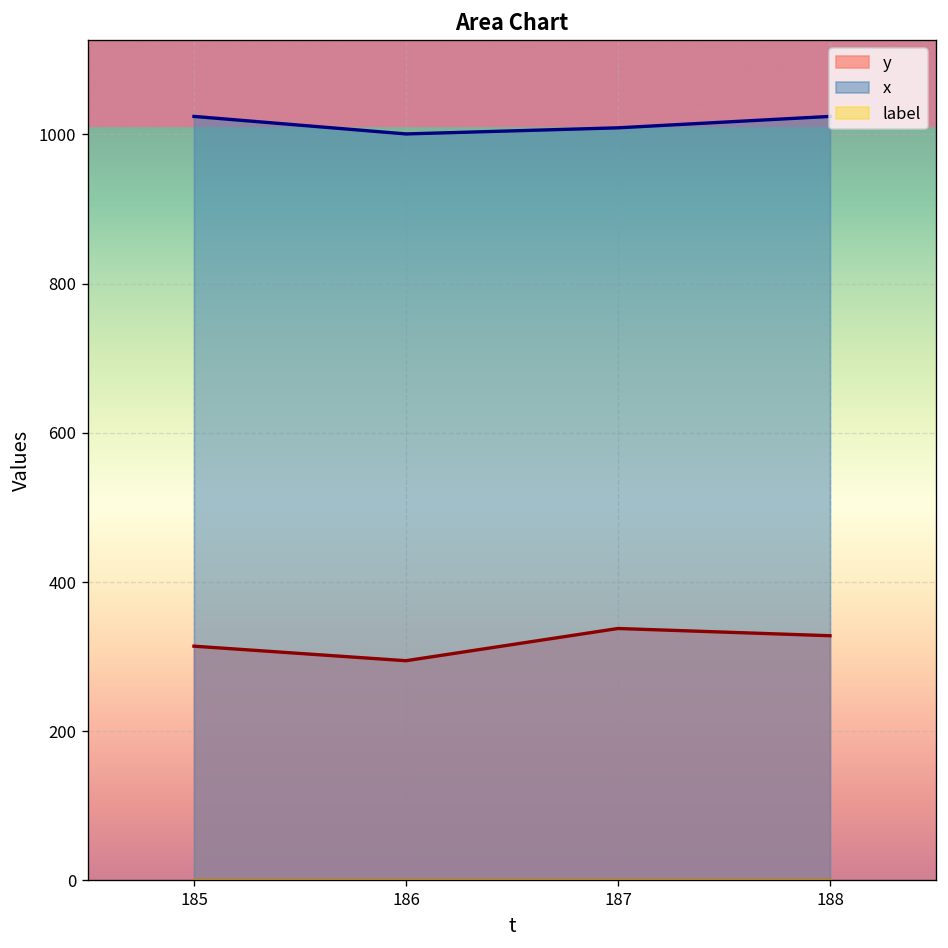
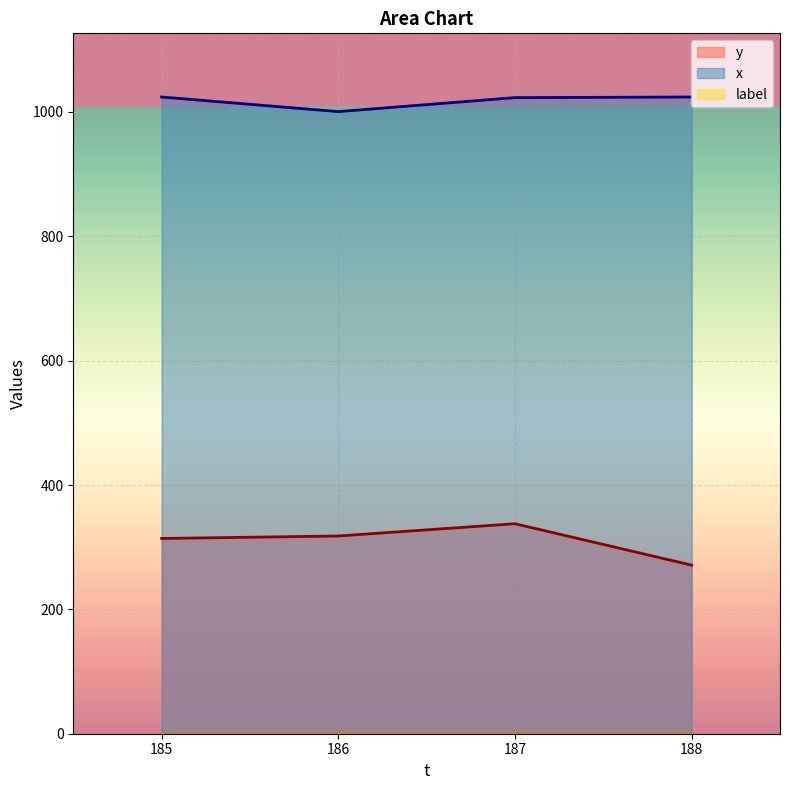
  {
    "y": {
      "185": 310,
-     "186": 290,
+     "186": 320,
      "187": 340,
-     "188": 330
+     "188": 270
    },
    "x": {
      "185": 1020,
      "186": 1000,
-     "187": 1010
+     "187": 1020
    },
    "label": {
      "185": 0,
      "186": 0,
      "187": 0,
      "188": 0
    }
  }
